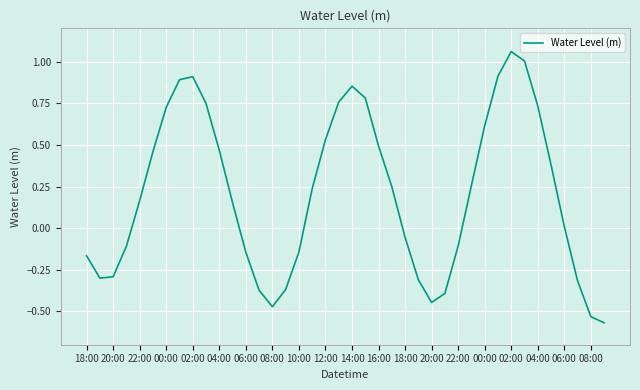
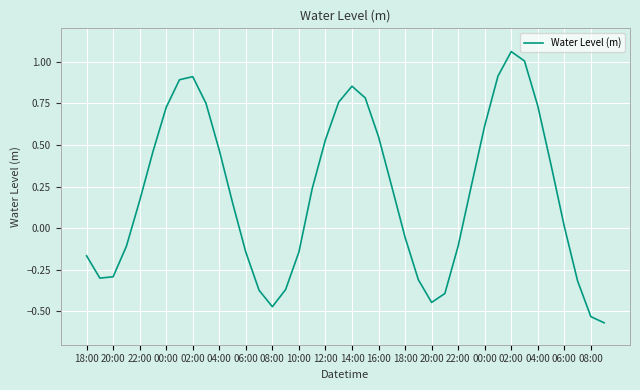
  {
    "10:00": -0.14,
    "12:00": 0.53,
    "14:00": 0.85,
-   "16:00": 0.49
+   "16:00": 0.55
  }
